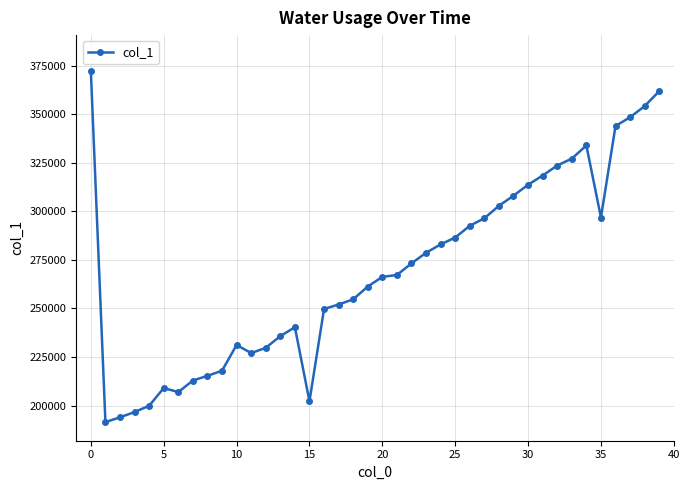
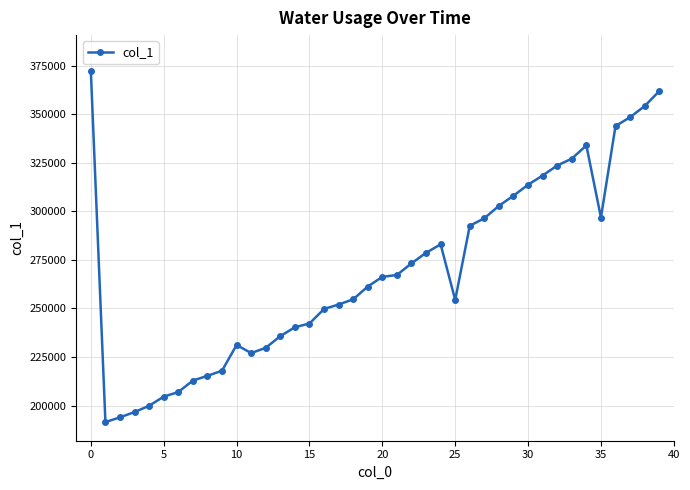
  {
    "0": 372000,
-   "5": 209000,
+   "5": 205000,
    "10": 231000,
-   "15": 202000,
+   "15": 242000,
    "20": 266000,
-   "25": 287000,
+   "25": 254000,
    "30": 314000,
    "35": 297000
  }
